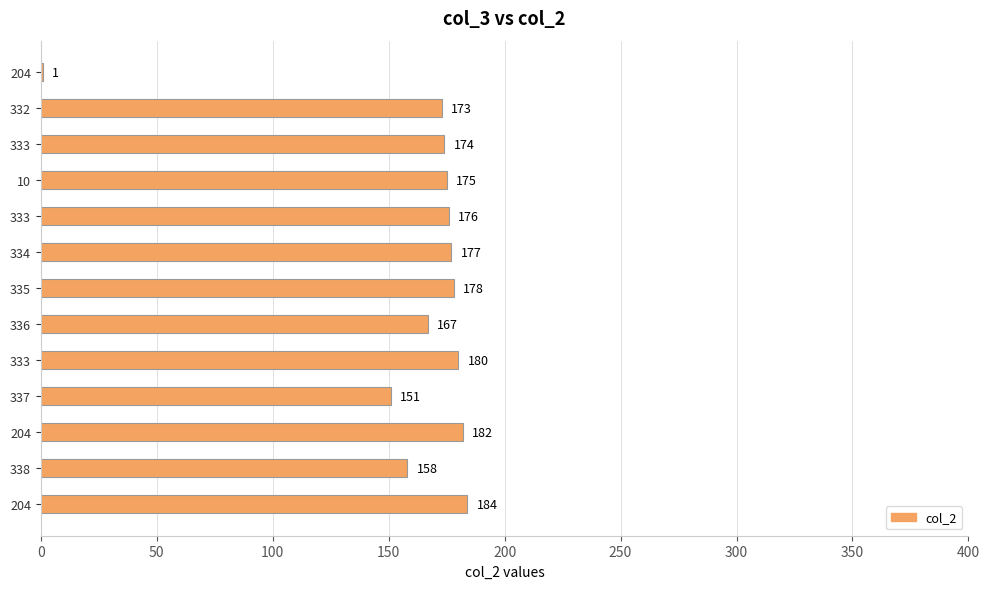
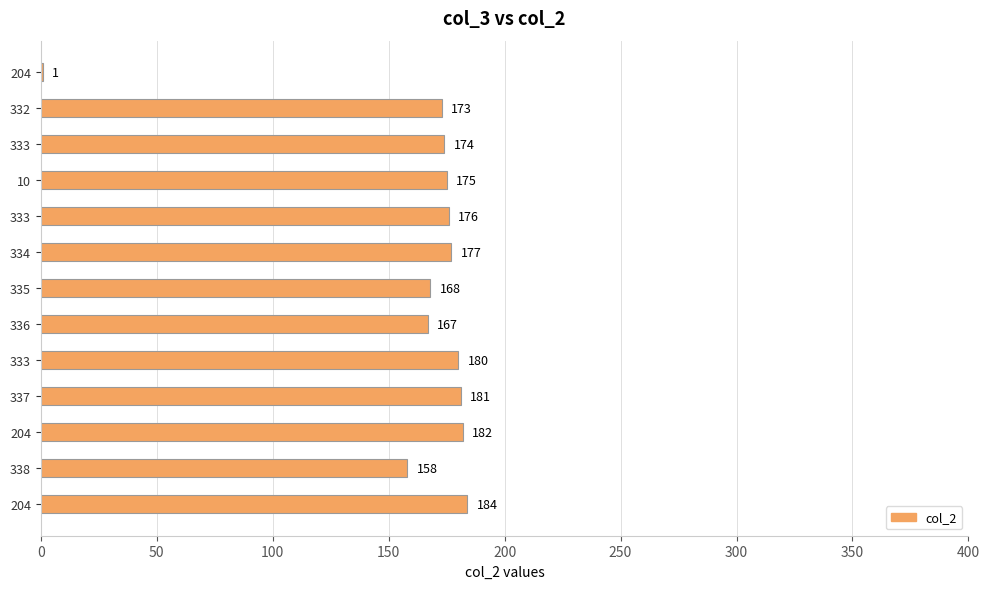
  {
    "332": 173,
    "10": 175,
    "334": 177,
-   "335": 178,
+   "335": 168,
    "336": 167,
-   "337": 151,
+   "337": 181,
    "338": 158
  }
